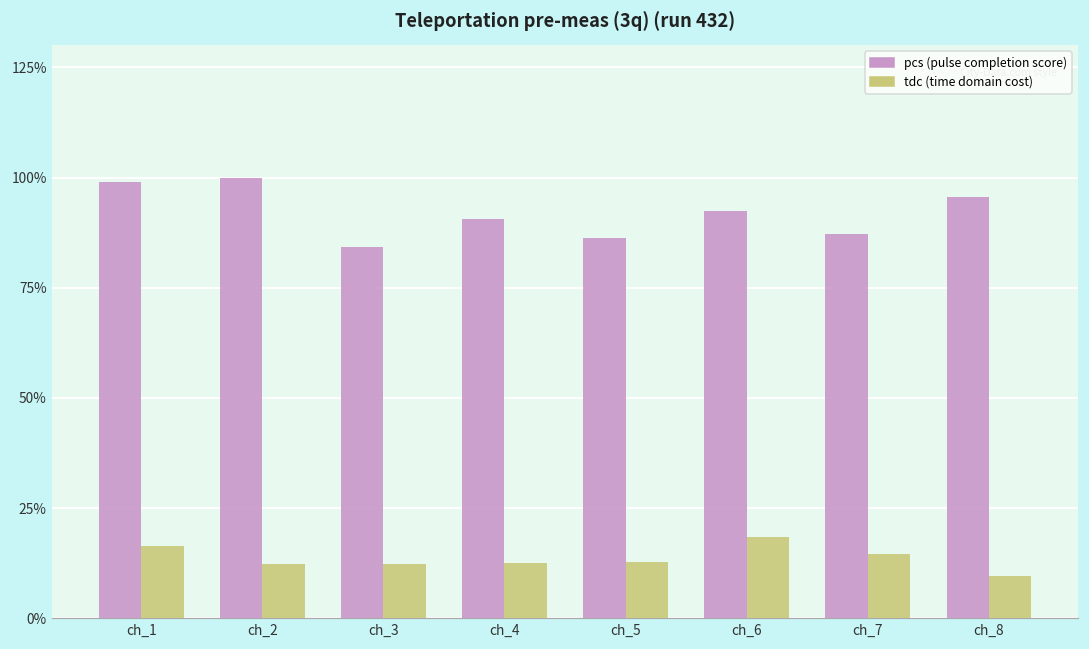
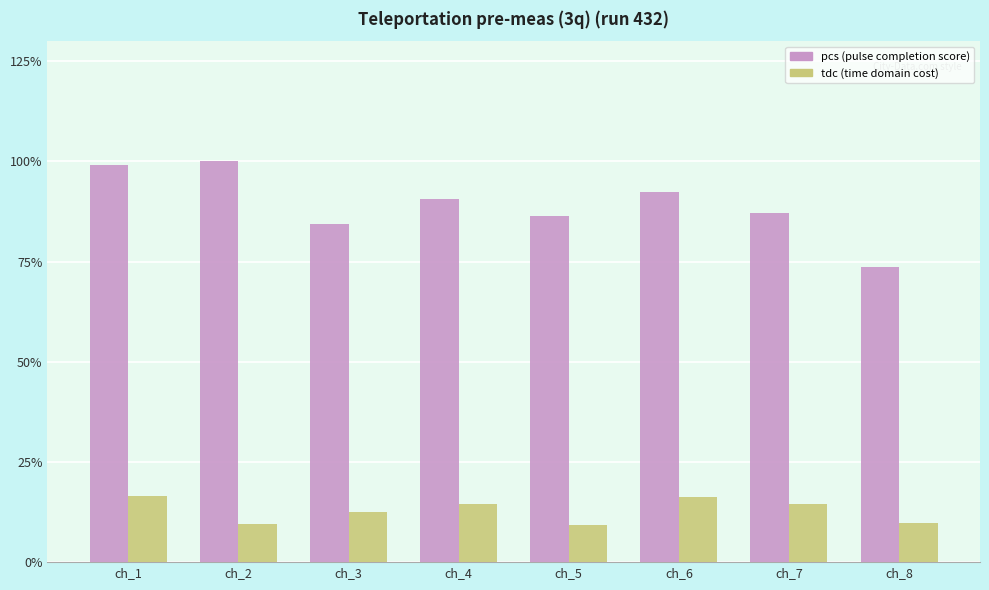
  {
    "pcs (pulse completion score)": {
      "ch_1": "99%",
      "ch_2": "100%",
      "ch_3": "84%",
      "ch_4": "91%",
      "ch_5": "86%",
      "ch_6": "92%",
      "ch_7": "87%",
-     "ch_8": "95%"
+     "ch_8": "74%"
    },
    "tdc (time domain cost)": {
      "ch_1": "16%",
-     "ch_2": "12%",
+     "ch_2": "9%",
      "ch_3": "12%",
-     "ch_4": "12%",
-     "ch_5": "13%",
-     "ch_6": "18%",
+     "ch_4": "15%",
+     "ch_5": "9%",
+     "ch_6": "16%",
      "ch_7": "15%",
      "ch_8": "10%"
    }
  }
